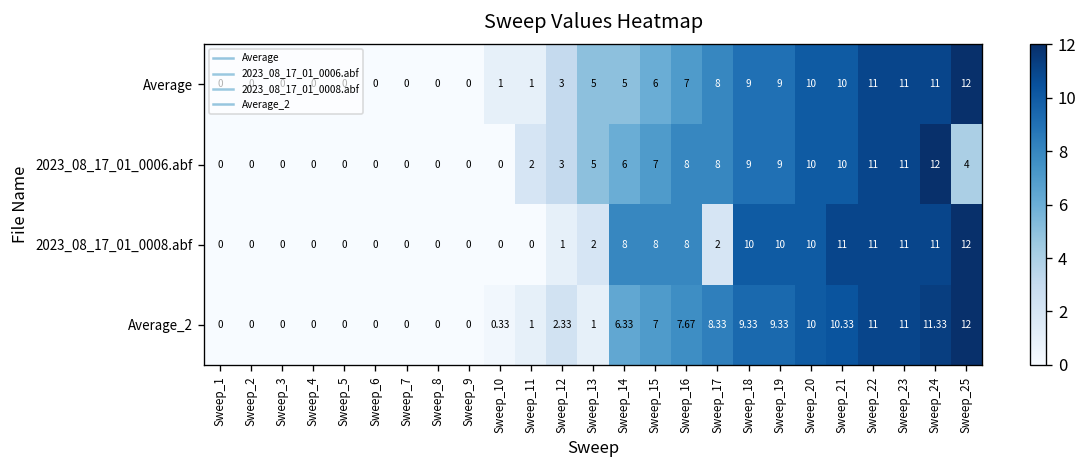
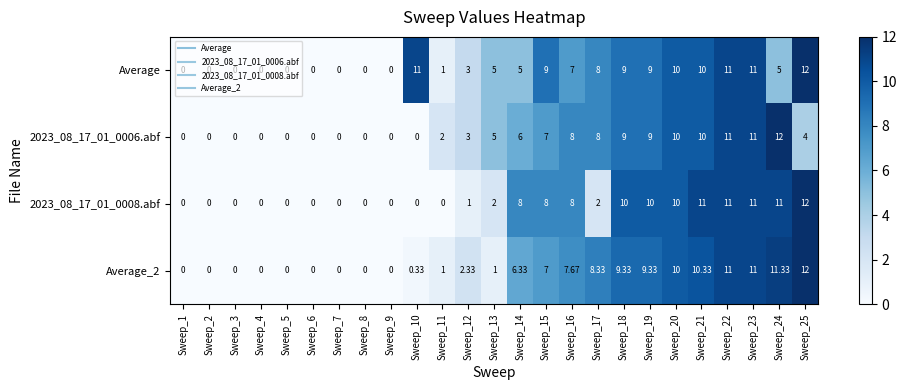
  {
    "Average": {
      "Sweep_6": 0,
      "Sweep_7": 0,
      "Sweep_8": 0,
      "Sweep_9": 0,
-     "Sweep_10": 1,
+     "Sweep_10": 11,
      "Sweep_11": 1,
      "Sweep_12": 3,
      "Sweep_13": 5,
      "Sweep_14": 5,
-     "Sweep_15": 6,
+     "Sweep_15": 9,
      "Sweep_16": 7,
      "Sweep_17": 8,
      "Sweep_18": 9,
      "Sweep_19": 9,
      "Sweep_20": 10,
      "Sweep_21": 10,
      "Sweep_22": 11,
      "Sweep_23": 11,
-     "Sweep_24": 11,
+     "Sweep_24": 5,
      "Sweep_25": 12
    },
    "2023_08_17_01_0006.abf": {
      "Sweep_1": 0,
      "Sweep_2": 0,
      "Sweep_3": 0,
      "Sweep_4": 0,
      "Sweep_5": 0,
      "Sweep_6": 0,
      "Sweep_7": 0,
      "Sweep_8": 0,
      "Sweep_9": 0,
      "Sweep_10": 0,
      "Sweep_11": 2,
      "Sweep_12": 3,
      "Sweep_13": 5,
      "Sweep_14": 6,
      "Sweep_15": 7,
      "Sweep_16": 8,
      "Sweep_17": 8,
      "Sweep_18": 9,
      "Sweep_19": 9,
      "Sweep_20": 10,
      "Sweep_21": 10,
      "Sweep_22": 11,
      "Sweep_23": 11,
      "Sweep_24": 12,
      "Sweep_25": 4
    },
    "2023_08_17_01_0008.abf": {
      "Sweep_1": 0,
      "Sweep_2": 0,
      "Sweep_3": 0,
      "Sweep_4": 0,
      "Sweep_5": 0,
      "Sweep_6": 0,
      "Sweep_7": 0,
      "Sweep_8": 0,
      "Sweep_9": 0,
      "Sweep_10": 0,
      "Sweep_11": 0,
      "Sweep_12": 1,
      "Sweep_13": 2,
      "Sweep_14": 8,
      "Sweep_15": 8,
      "Sweep_16": 8,
      "Sweep_17": 2,
      "Sweep_18": 10,
      "Sweep_19": 10,
      "Sweep_20": 10,
      "Sweep_21": 11,
      "Sweep_22": 11,
      "Sweep_23": 11,
      "Sweep_24": 11,
      "Sweep_25": 12
    },
    "Average_2": {
      "Sweep_1": 0,
      "Sweep_2": 0,
      "Sweep_3": 0,
      "Sweep_4": 0,
      "Sweep_5": 0,
      "Sweep_6": 0,
      "Sweep_7": 0,
      "Sweep_8": 0,
      "Sweep_9": 0,
      "Sweep_10": 0.33,
      "Sweep_11": 1,
      "Sweep_12": 2.33,
      "Sweep_13": 1,
      "Sweep_14": 6.33,
      "Sweep_15": 7,
      "Sweep_16": 7.67,
      "Sweep_17": 8.33,
      "Sweep_18": 9.33,
      "Sweep_19": 9.33,
      "Sweep_20": 10,
      "Sweep_21": 10.33,
      "Sweep_22": 11,
      "Sweep_23": 11,
      "Sweep_24": 11.33,
      "Sweep_25": 12
    }
  }
